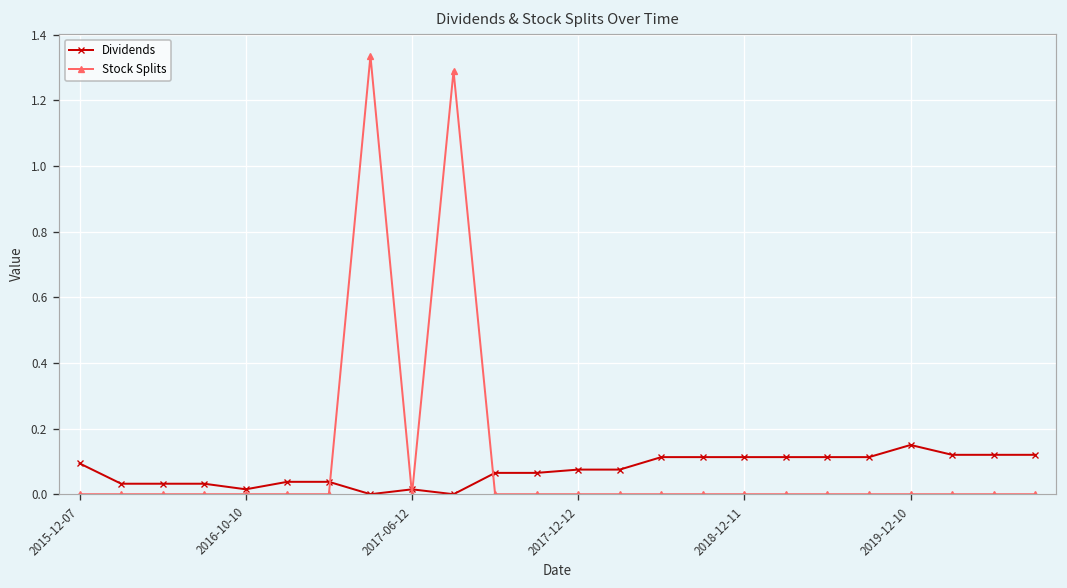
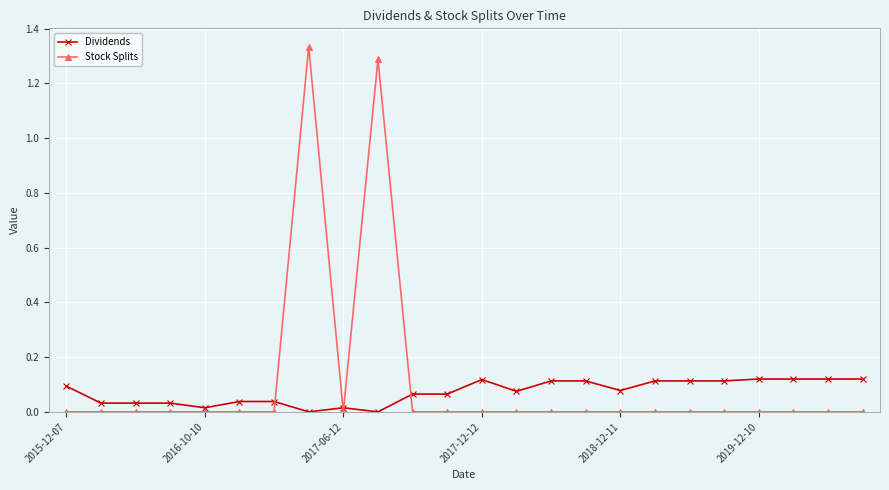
  {
    "Dividends": {
      "2015-12-07": 0.09,
      "2016-10-10": 0.02,
      "2017-06-12": 0.01,
-     "2017-12-12": 0.08,
-     "2018-12-11": 0.11,
-     "2019-12-10": 0.15
+     "2017-12-12": 0.12,
+     "2018-12-11": 0.08,
+     "2019-12-10": 0.12
    },
    "Stock Splits": {
      "2015-12-07": 0.00,
      "2016-10-10": 0.00,
      "2017-06-12": 0.00,
      "2017-12-12": 0.00,
      "2018-12-11": 0.00,
      "2019-12-10": 0.00
    }
  }
